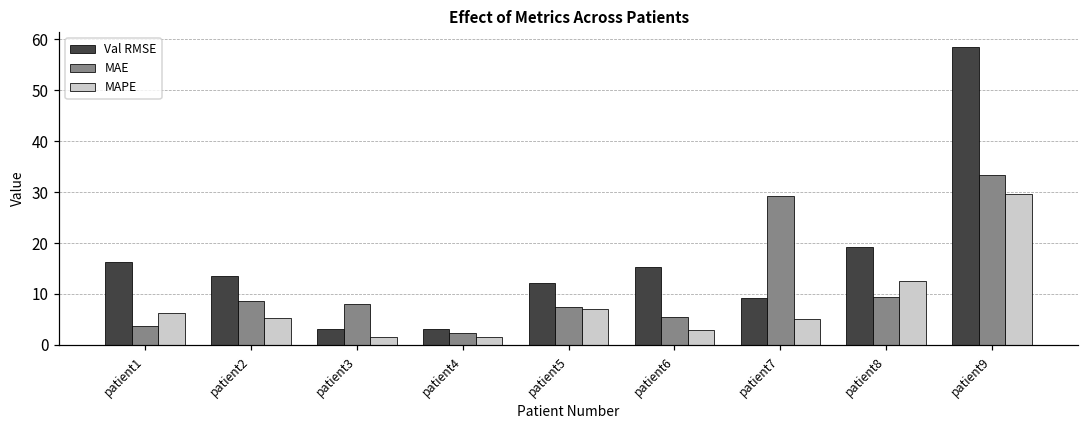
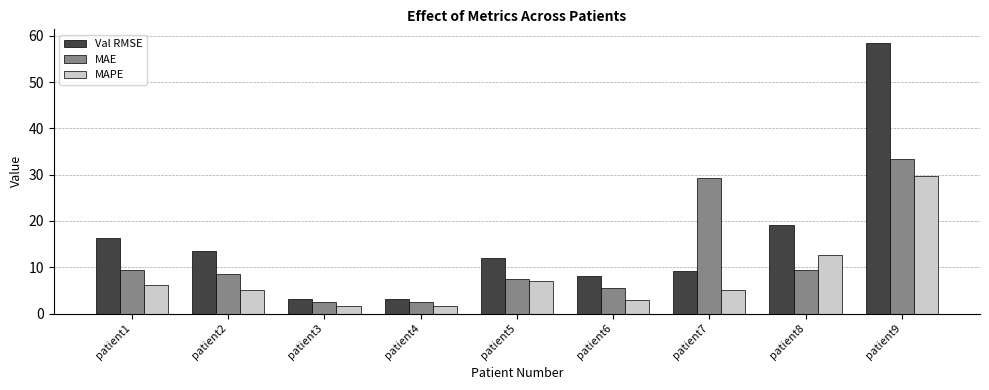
  {
    "Val RMSE": {
      "patient1": 16,
      "patient2": 14,
      "patient3": 3,
      "patient4": 3,
      "patient5": 12,
-     "patient6": 15,
+     "patient6": 8,
      "patient7": 9,
      "patient8": 19,
      "patient9": 58
    },
    "MAE": {
-     "patient1": 4,
+     "patient1": 10,
      "patient2": 9,
-     "patient3": 8,
+     "patient3": 2,
      "patient4": 2,
      "patient5": 8,
      "patient6": 5,
      "patient7": 29,
      "patient8": 9,
      "patient9": 33
    },
    "MAPE": {
      "patient1": 6,
      "patient2": 5,
      "patient3": 2,
      "patient4": 2,
      "patient5": 7,
      "patient6": 3,
      "patient7": 5,
      "patient8": 13,
      "patient9": 30
    }
  }
